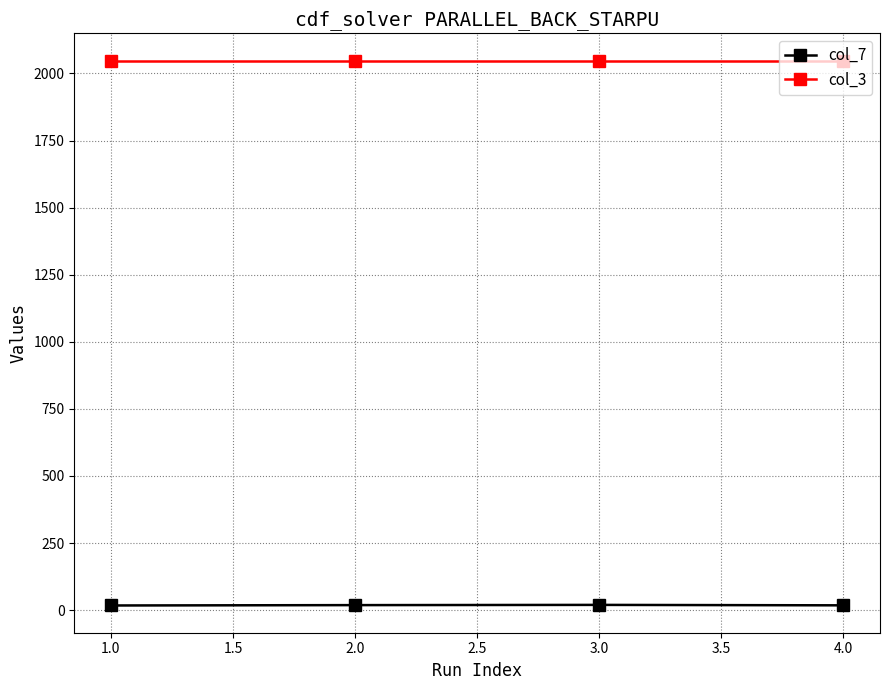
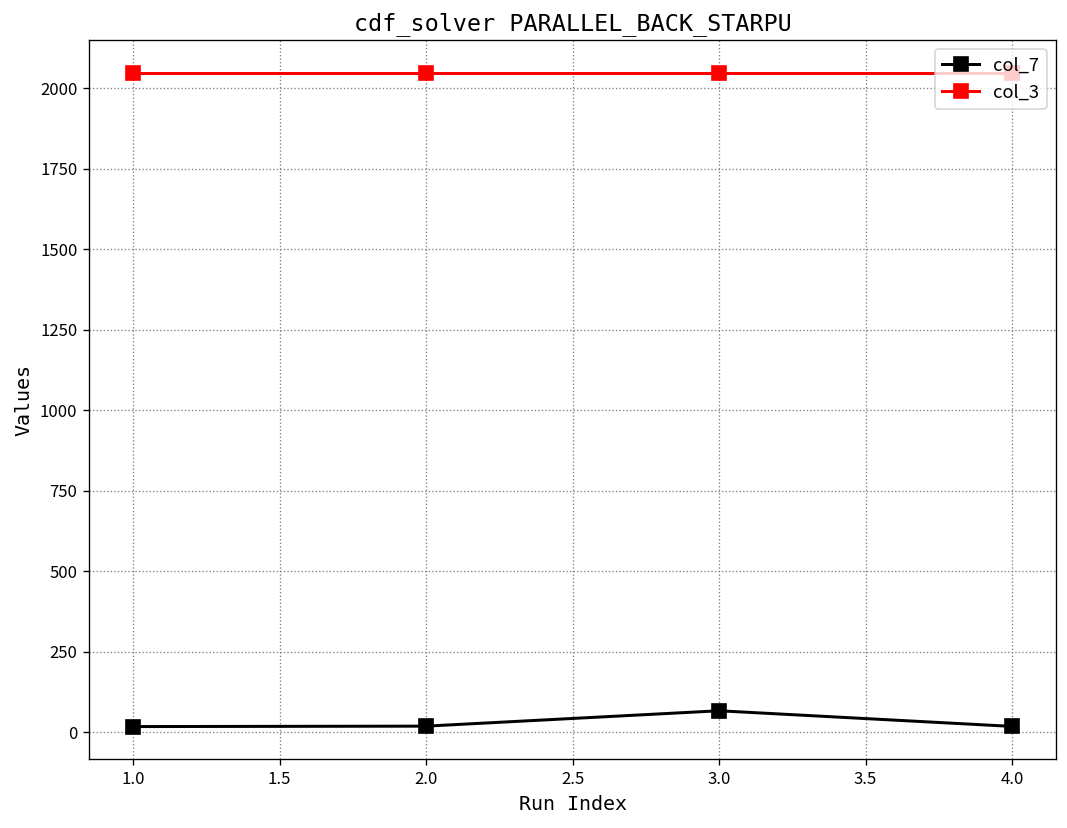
  {
    "col_7": {
      "1.0": 20,
      "2.0": 20,
-     "3.0": 20,
+     "3.0": 70,
      "4.0": 20
    },
    "col_3": {
      "1.0": 2050,
      "2.0": 2050,
      "3.0": 2050
    }
  }
